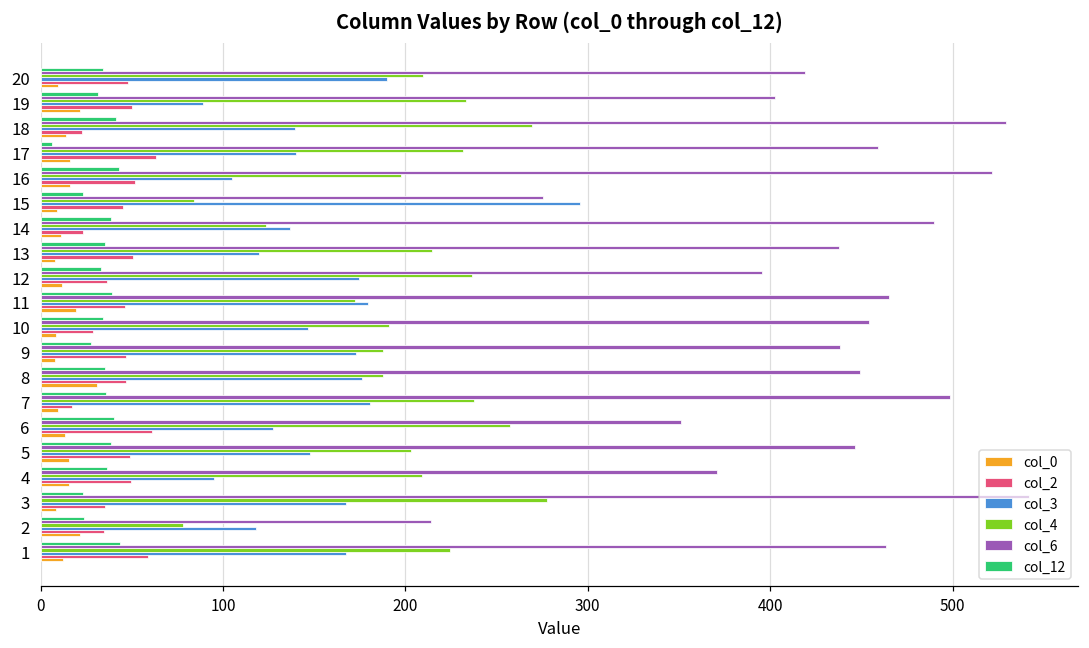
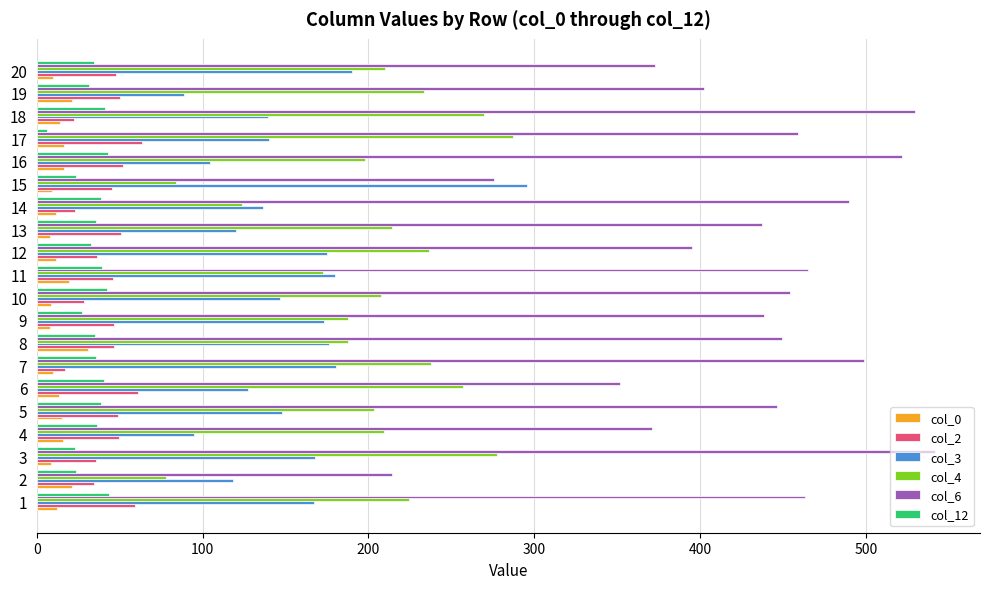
  {
    "col_0": {
      "20": 10,
      "19": 22,
      "18": 14,
      "17": 16,
      "16": 16,
      "15": 9,
      "14": 11,
      "13": 8,
      "12": 12,
      "11": 19,
      "10": 9,
      "9": 8,
      "8": 31,
      "7": 10,
      "6": 13,
      "5": 15,
      "4": 16,
      "3": 8,
      "2": 22,
      "1": 12
    },
    "col_2": {
      "20": 48,
      "19": 50,
      "18": 23,
      "17": 63,
      "16": 52,
      "15": 45,
      "14": 23,
      "13": 51,
      "12": 36,
      "11": 46,
      "10": 29,
      "9": 47,
      "8": 47,
      "7": 17,
      "6": 61,
      "5": 49,
      "4": 50,
      "3": 35,
      "2": 35,
      "1": 59
    },
    "col_3": {
      "20": 190,
      "19": 89,
      "18": 139,
      "17": 140,
      "16": 105,
      "15": 296,
      "14": 137,
      "13": 120,
      "12": 175,
      "11": 180,
      "10": 147,
      "9": 173,
      "8": 176,
      "7": 181,
      "6": 128,
      "5": 148,
      "4": 95,
      "3": 168,
      "2": 118,
      "1": 167
    },
    "col_4": {
      "20": 210,
      "19": 233,
      "18": 269,
-     "17": 232,
+     "17": 287,
      "16": 198,
      "15": 84,
      "14": 124,
      "13": 214,
      "12": 236,
      "11": 173,
-     "10": 191,
+     "10": 208,
      "9": 188,
      "8": 188,
      "7": 238,
      "6": 257,
      "5": 203,
      "4": 209,
      "3": 278,
      "2": 78,
      "1": 225
    },
    "col_6": {
-     "20": 419,
+     "20": 373,
      "19": 403,
      "18": 529,
      "17": 459,
      "16": 522,
      "15": 276,
      "14": 490,
      "13": 438,
      "12": 395,
      "11": 465,
      "10": 454,
      "9": 439,
      "8": 450,
      "7": 499,
      "6": 351,
      "5": 446,
      "4": 371,
      "2": 214,
      "1": 464
    },
    "col_12": {
      "20": 34,
      "19": 32,
      "18": 41,
      "17": 6,
      "16": 43,
      "15": 23,
      "14": 39,
      "13": 35,
      "12": 33,
      "11": 39,
-     "10": 35,
+     "10": 43,
      "9": 28,
      "8": 35,
      "7": 36,
      "6": 40,
      "5": 39,
      "4": 37,
      "3": 23,
      "2": 24,
      "1": 43
    }
  }
